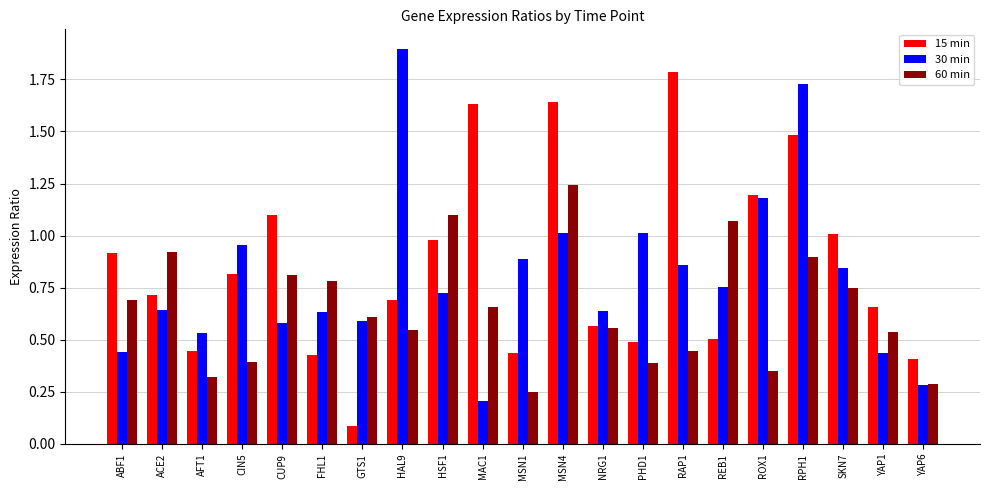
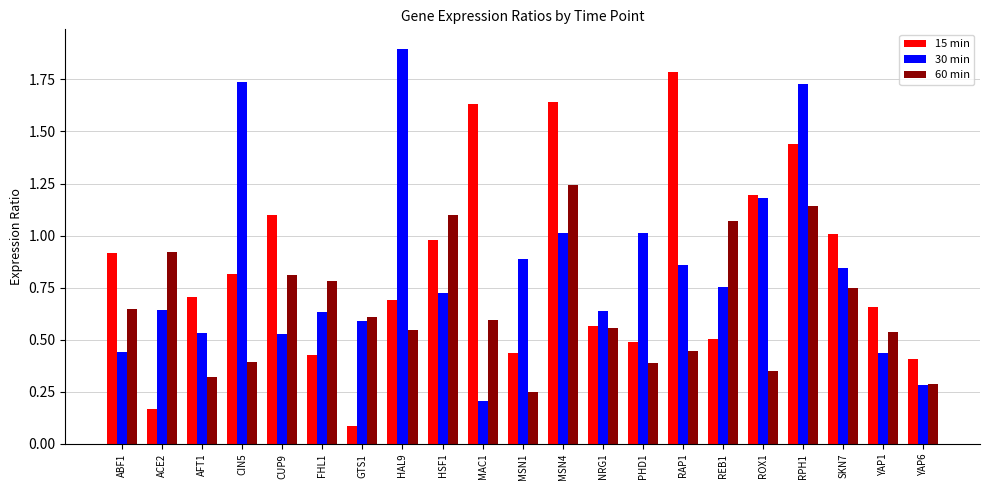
  {
    "15 min": {
      "ABF1": 0.92,
-     "ACE2": 0.72,
-     "AFT1": 0.44,
+     "ACE2": 0.17,
+     "AFT1": 0.70,
      "CIN5": 0.82,
      "CUP9": 1.10,
      "FHL1": 0.43,
      "GTS1": 0.08,
      "HAL9": 0.69,
      "HSF1": 0.98,
      "MAC1": 1.63,
      "MSN1": 0.44,
      "MSN4": 1.64,
      "NRG1": 0.56,
      "PHD1": 0.49,
      "RAP1": 1.79,
      "REB1": 0.50,
      "ROX1": 1.20,
-     "RPH1": 1.48,
+     "RPH1": 1.44,
      "SKN7": 1.01,
      "YAP1": 0.66,
      "YAP6": 0.41
    },
    "30 min": {
      "ABF1": 0.44,
      "ACE2": 0.64,
      "AFT1": 0.53,
-     "CIN5": 0.96,
-     "CUP9": 0.58,
+     "CIN5": 1.74,
+     "CUP9": 0.53,
      "FHL1": 0.63,
      "GTS1": 0.59,
      "HAL9": 1.90,
      "HSF1": 0.72,
      "MAC1": 0.21,
      "MSN1": 0.89,
      "MSN4": 1.01,
      "NRG1": 0.64,
      "PHD1": 1.01,
      "RAP1": 0.86,
      "REB1": 0.75,
      "ROX1": 1.18,
      "RPH1": 1.73,
      "SKN7": 0.84,
      "YAP1": 0.43,
      "YAP6": 0.28
    },
    "60 min": {
-     "ABF1": 0.69,
+     "ABF1": 0.65,
      "ACE2": 0.92,
      "AFT1": 0.32,
      "CIN5": 0.39,
      "CUP9": 0.81,
      "FHL1": 0.78,
      "GTS1": 0.61,
      "HAL9": 0.55,
      "HSF1": 1.10,
-     "MAC1": 0.66,
+     "MAC1": 0.59,
      "MSN1": 0.25,
      "MSN4": 1.24,
      "NRG1": 0.56,
      "PHD1": 0.39,
      "RAP1": 0.45,
      "REB1": 1.07,
      "ROX1": 0.35,
-     "RPH1": 0.90,
+     "RPH1": 1.14,
      "SKN7": 0.75,
      "YAP1": 0.54,
      "YAP6": 0.29
    }
  }
